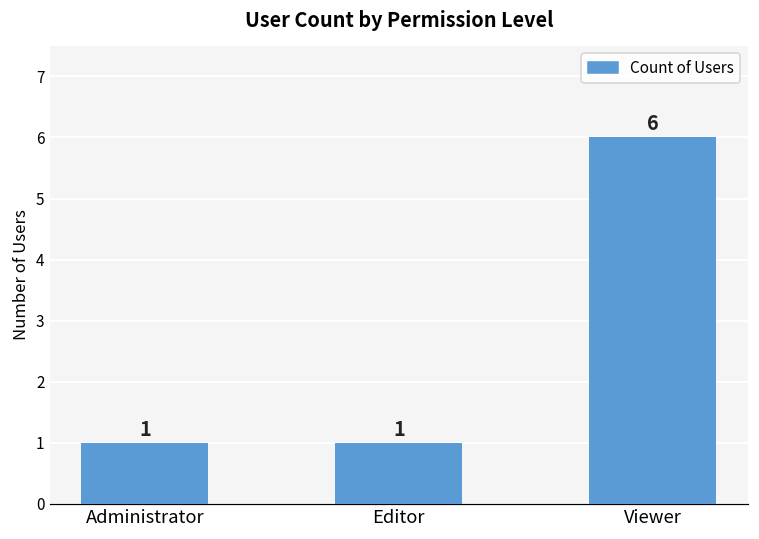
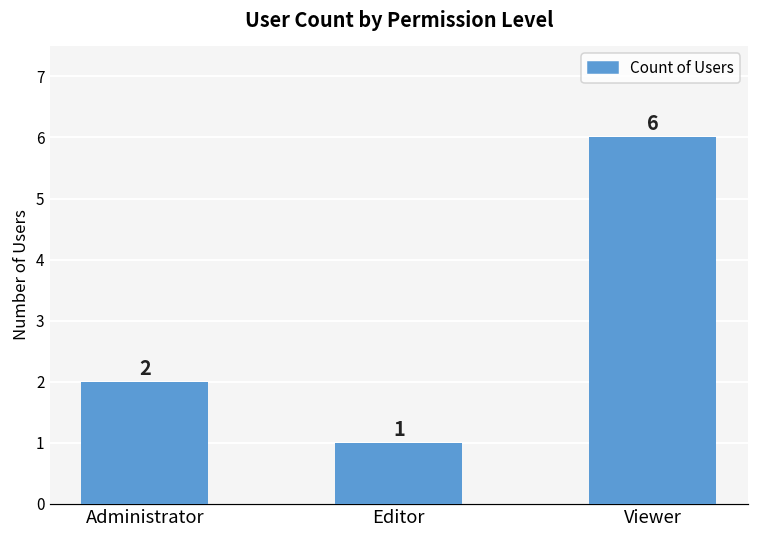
  {
-   "Administrator": 1,
+   "Administrator": 2,
    "Editor": 1,
    "Viewer": 6
  }
